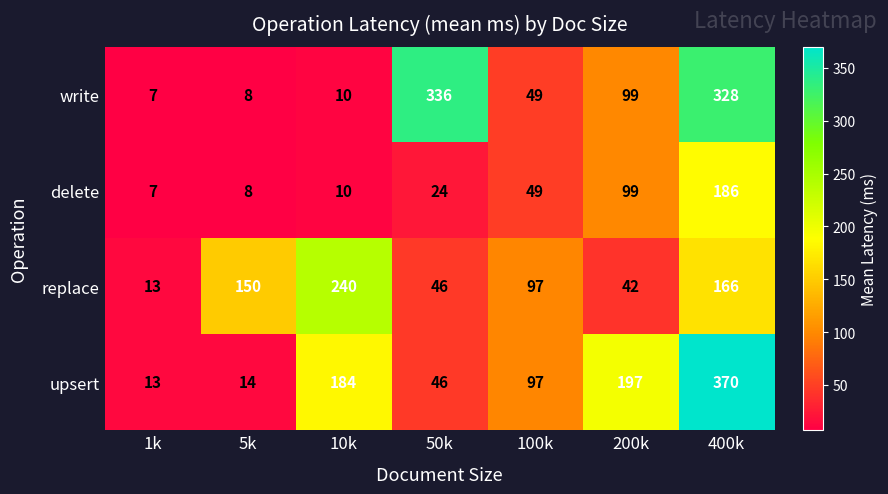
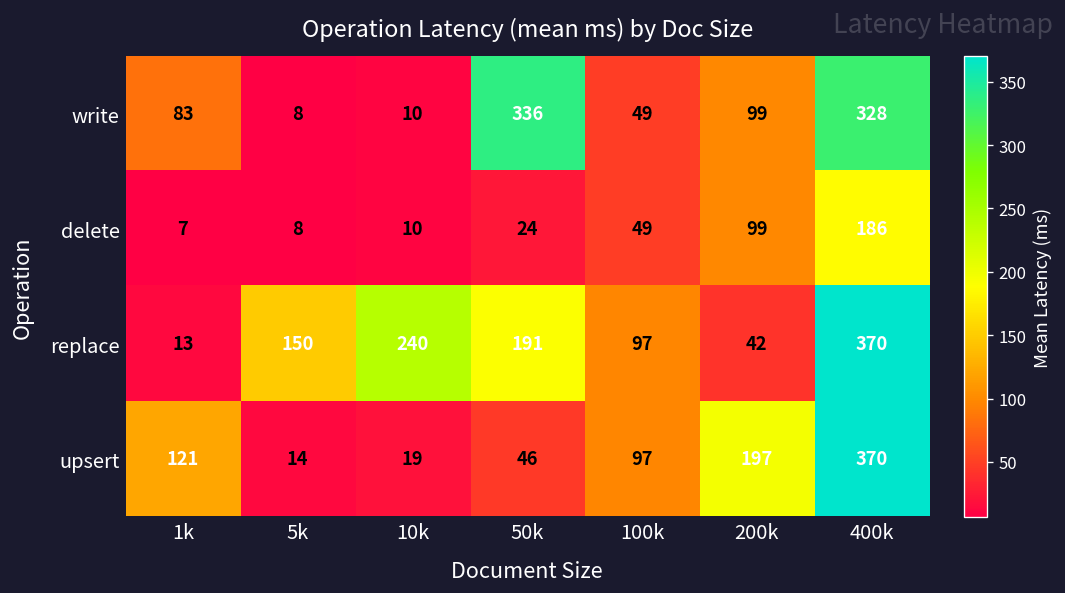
  {
    "write": {
-     "1k": 7,
+     "1k": 83,
      "5k": 8,
      "10k": 10,
      "50k": 336,
      "100k": 49,
      "200k": 99,
      "400k": 328
    },
    "delete": {
      "1k": 7,
      "5k": 8,
      "10k": 10,
      "50k": 24,
      "100k": 49,
      "200k": 99,
      "400k": 186
    },
    "replace": {
      "1k": 13,
      "5k": 150,
      "10k": 240,
-     "50k": 46,
+     "50k": 191,
      "100k": 97,
      "200k": 42,
-     "400k": 166
+     "400k": 370
    },
    "upsert": {
-     "1k": 13,
+     "1k": 121,
      "5k": 14,
-     "10k": 184,
+     "10k": 19,
      "50k": 46,
      "100k": 97,
      "200k": 197,
      "400k": 370
    }
  }
